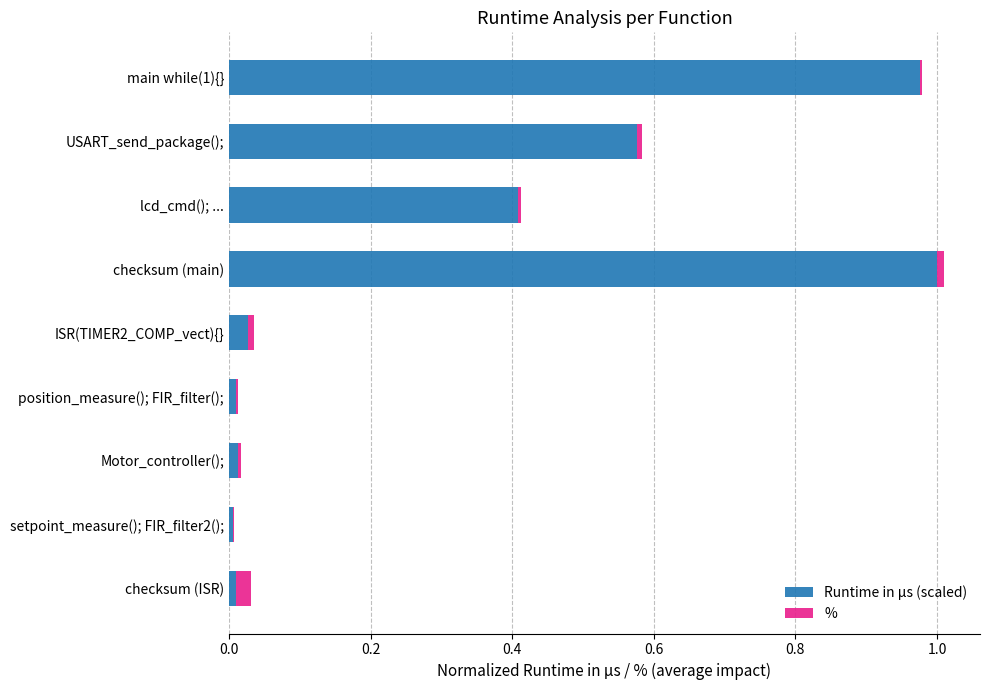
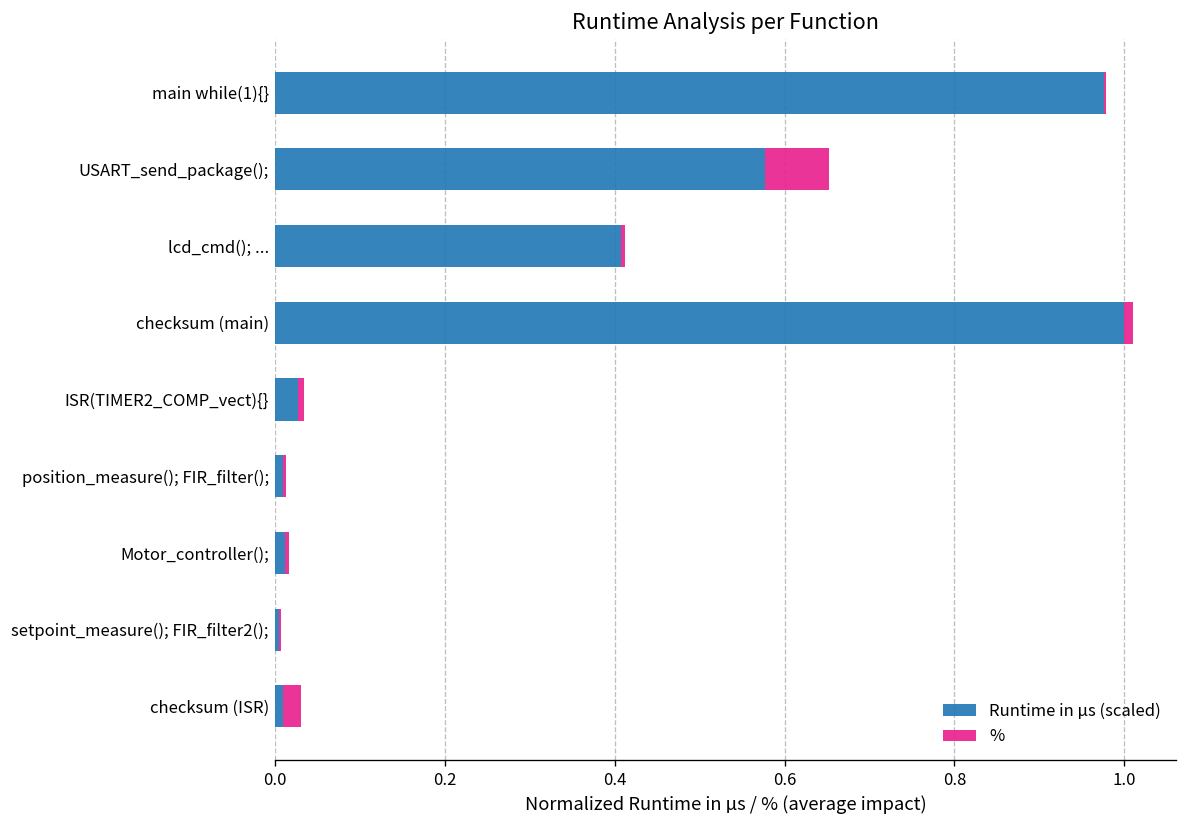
  {
    "Runtime in µs (scaled)": {
      "main while(1){}": 0.98,
      "USART_send_package();": 0.58,
      "lcd_cmd(); ...": 0.41,
      "checksum (main)": 1.00,
      "ISR(TIMER2_COMP_vect){}": 0.03,
      "position_measure(); FIR_filter();": 0.01,
      "Motor_controller();": 0.01,
      "setpoint_measure(); FIR_filter2();": 0.01,
      "checksum (ISR)": 0.01
    },
    "%": {
-     "USART_send_package();": 0.01,
+     "USART_send_package();": 0.08,
      "lcd_cmd(); ...": 0.00,
      "checksum (main)": 0.01,
      "ISR(TIMER2_COMP_vect){}": 0.01,
      "Motor_controller();": 0.00,
      "checksum (ISR)": 0.02
    }
  }
